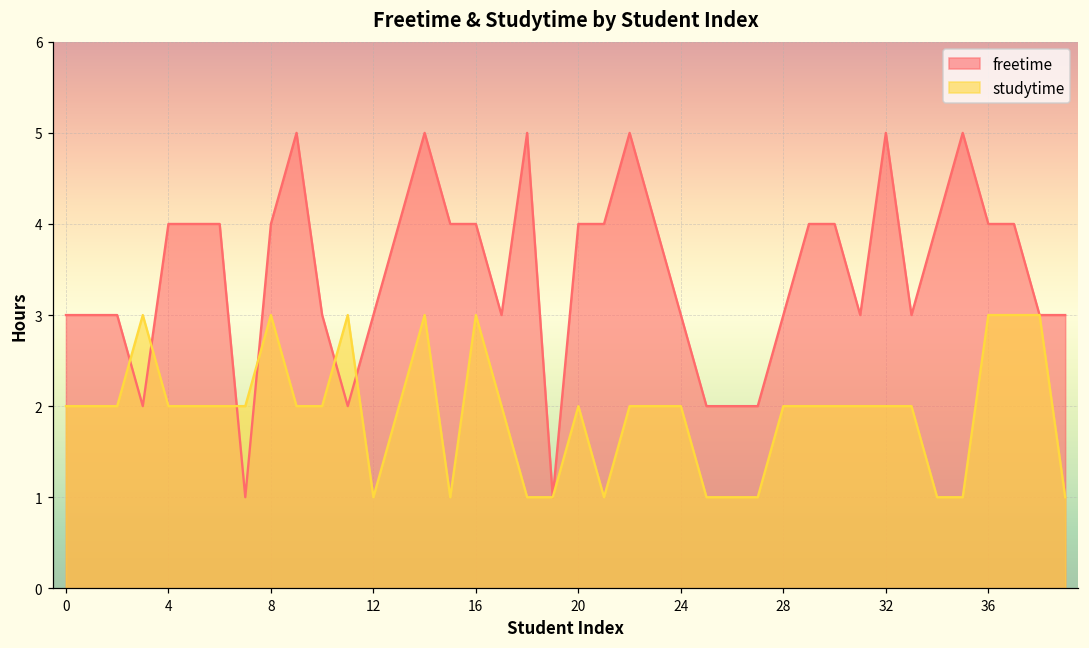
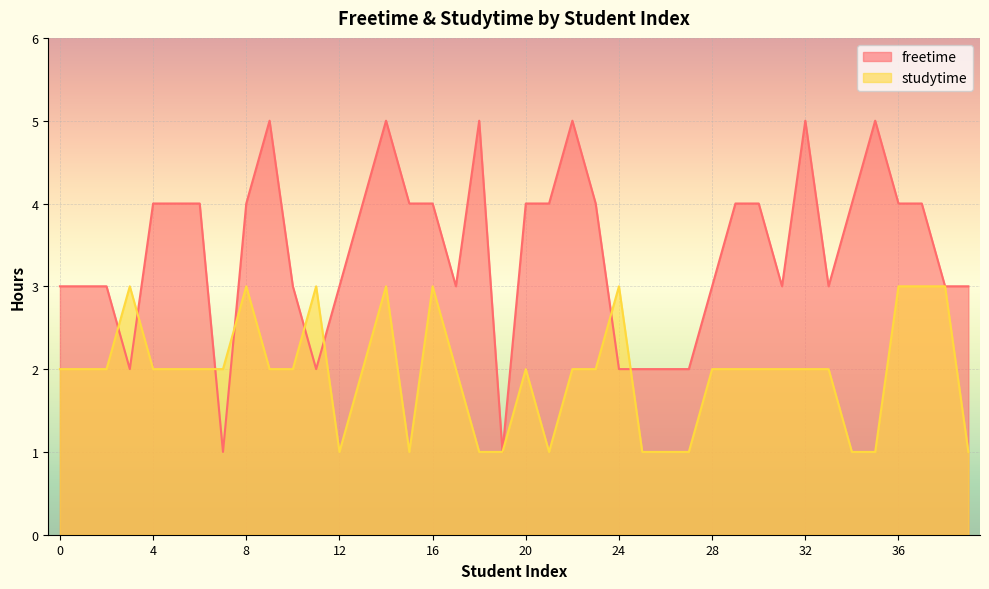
  {
    "freetime": {
      "0": 3,
      "4": 4,
      "8": 4,
      "12": 3,
      "16": 4,
      "20": 4,
-     "24": 3,
+     "24": 2,
      "28": 3,
      "32": 5,
      "36": 4
    },
    "studytime": {
      "0": 2,
      "4": 2,
      "8": 3,
      "12": 1,
      "16": 3,
      "20": 2,
-     "24": 2,
+     "24": 3,
      "28": 2,
      "32": 2,
      "36": 3
    }
  }
